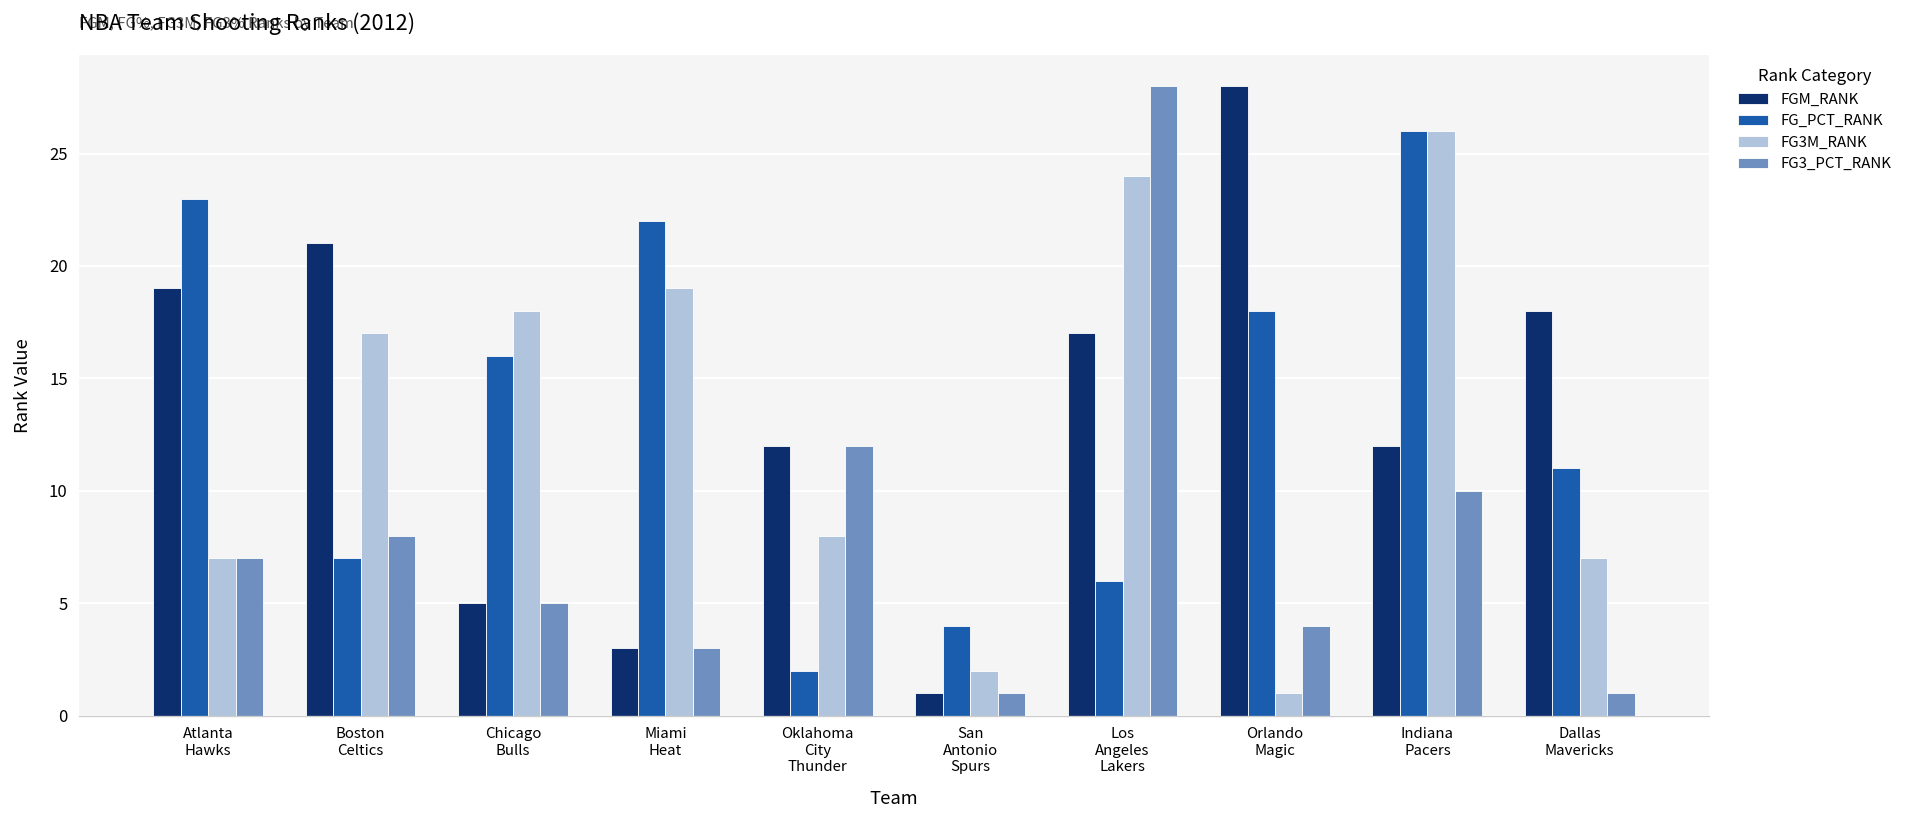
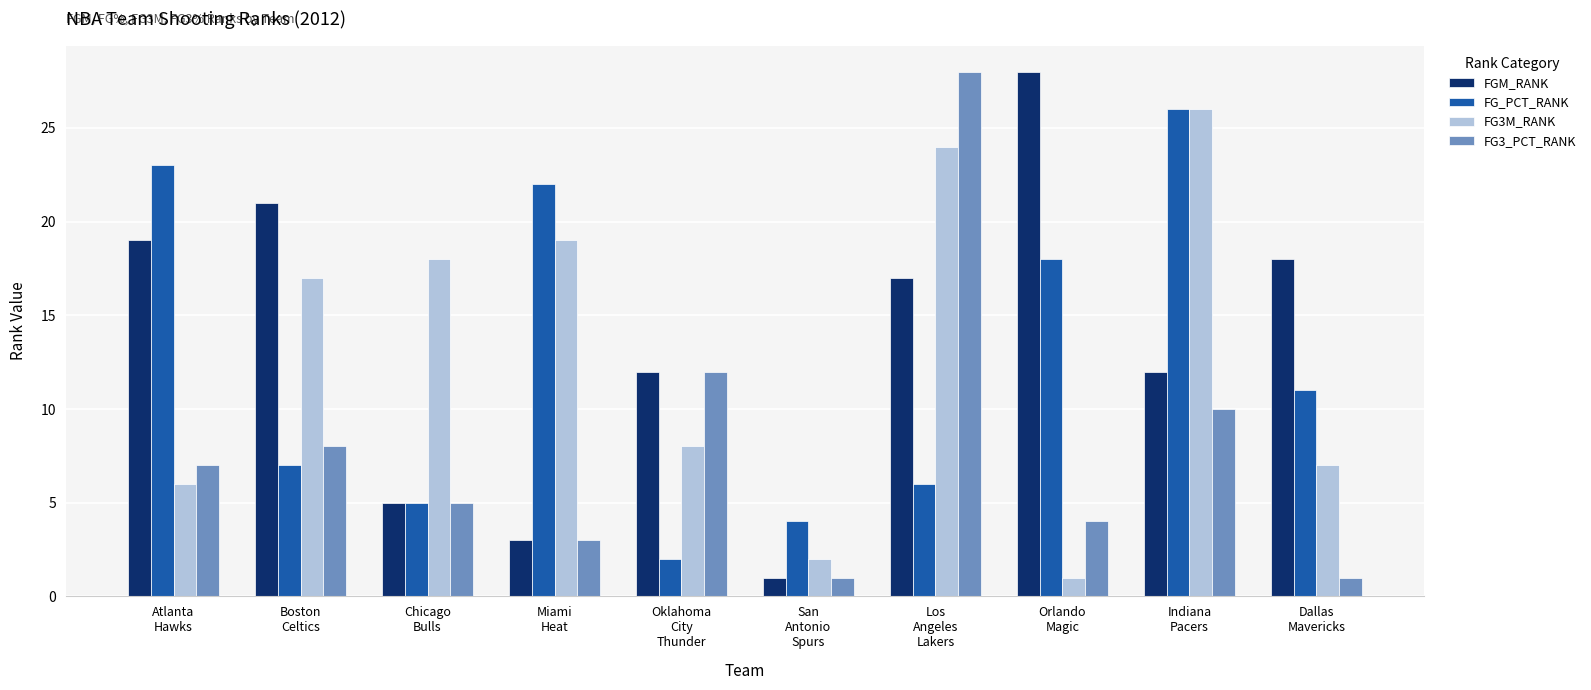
  {
    "FGM_RANK": {
      "Atlanta Hawks": 19,
      "Boston Celtics": 21,
      "Chicago Bulls": 5,
      "Miami Heat": 3,
      "Oklahoma City Thunder": 12,
      "San Antonio Spurs": 1,
      "Los Angeles Lakers": 17,
      "Orlando Magic": 28,
      "Indiana Pacers": 12,
      "Dallas Mavericks": 18
    },
    "FG_PCT_RANK": {
      "Atlanta Hawks": 23,
      "Boston Celtics": 7,
-     "Chicago Bulls": 16,
+     "Chicago Bulls": 5,
      "Miami Heat": 22,
      "Oklahoma City Thunder": 2,
      "San Antonio Spurs": 4,
      "Los Angeles Lakers": 6,
      "Orlando Magic": 18,
      "Indiana Pacers": 26,
      "Dallas Mavericks": 11
    },
    "FG3M_RANK": {
-     "Atlanta Hawks": 7,
+     "Atlanta Hawks": 6,
      "Boston Celtics": 17,
      "Chicago Bulls": 18,
      "Miami Heat": 19,
      "Oklahoma City Thunder": 8,
      "San Antonio Spurs": 2,
      "Los Angeles Lakers": 24,
      "Orlando Magic": 1,
      "Indiana Pacers": 26,
      "Dallas Mavericks": 7
    },
    "FG3_PCT_RANK": {
      "Atlanta Hawks": 7,
      "Boston Celtics": 8,
      "Chicago Bulls": 5,
      "Miami Heat": 3,
      "Oklahoma City Thunder": 12,
      "San Antonio Spurs": 1,
      "Los Angeles Lakers": 28,
      "Orlando Magic": 4,
      "Indiana Pacers": 10,
      "Dallas Mavericks": 1
    }
  }
